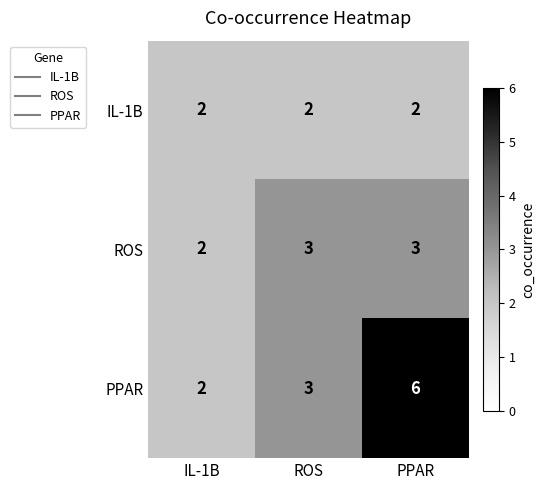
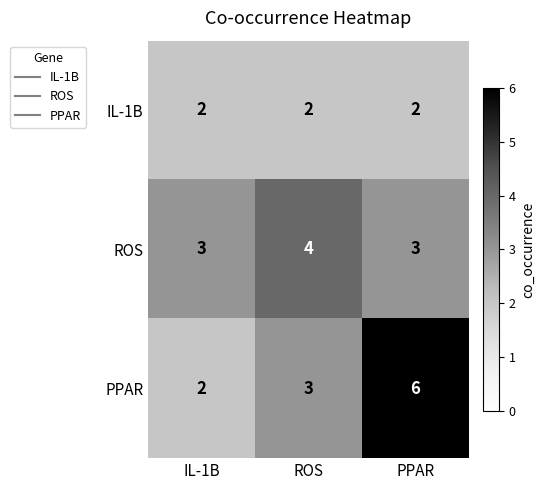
  {
    "IL-1B": {
      "IL-1B": 2,
      "ROS": 2,
      "PPAR": 2
    },
    "ROS": {
-     "IL-1B": 2,
-     "ROS": 3,
+     "IL-1B": 3,
+     "ROS": 4,
      "PPAR": 3
    },
    "PPAR": {
      "IL-1B": 2,
      "ROS": 3,
      "PPAR": 6
    }
  }
